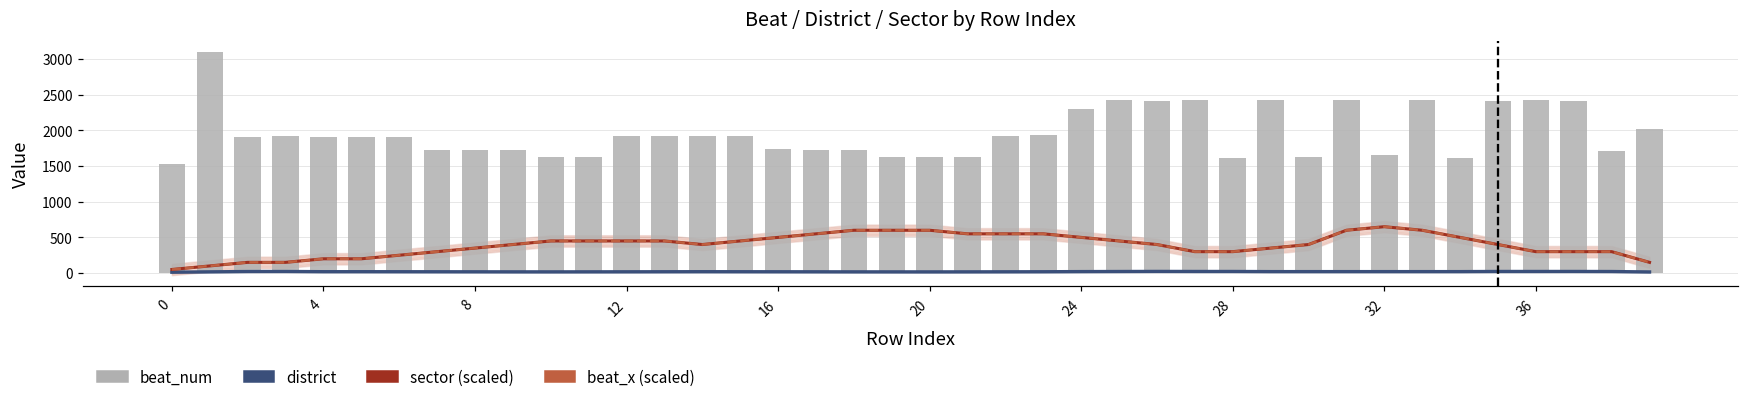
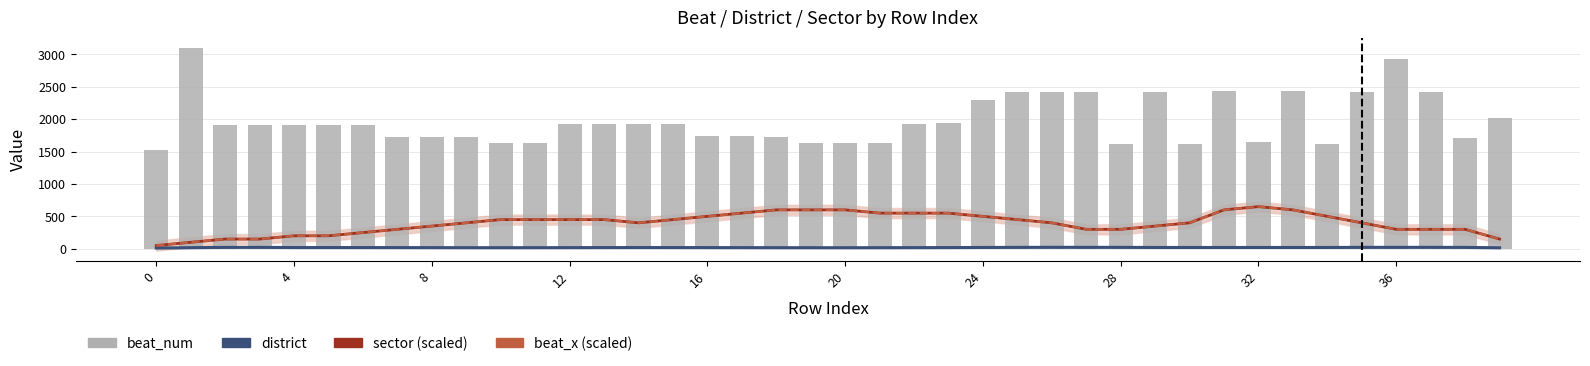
  {
    "beat_num": {
      "0": 1500,
      "4": 1900,
      "8": 1700,
      "12": 1900,
      "16": 1700,
      "20": 1600,
      "24": 2300,
      "28": 1600,
      "32": 1700,
-     "36": 2400
+     "36": 2900
    }
  }
